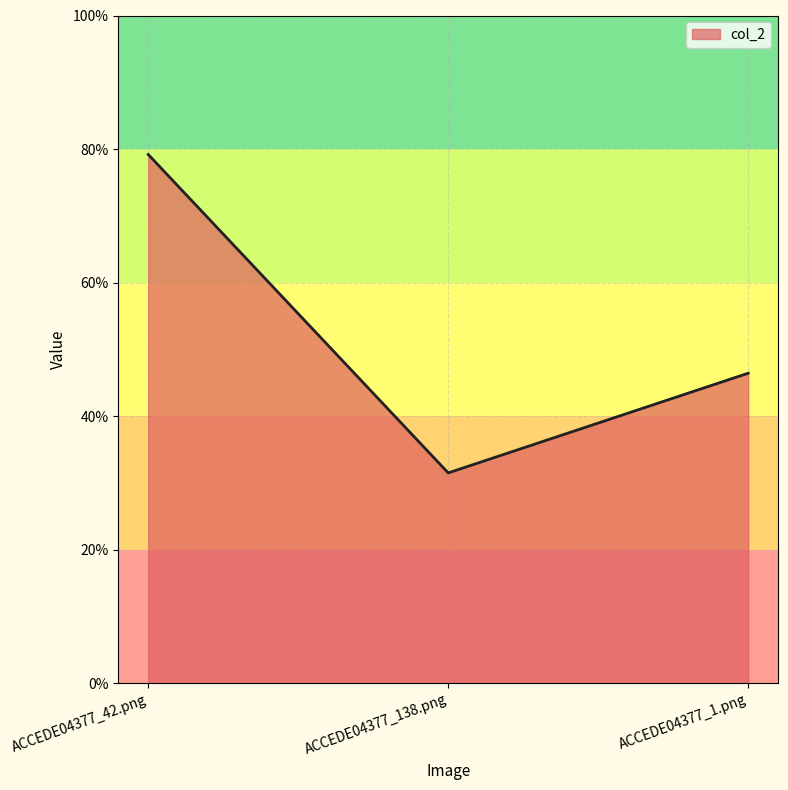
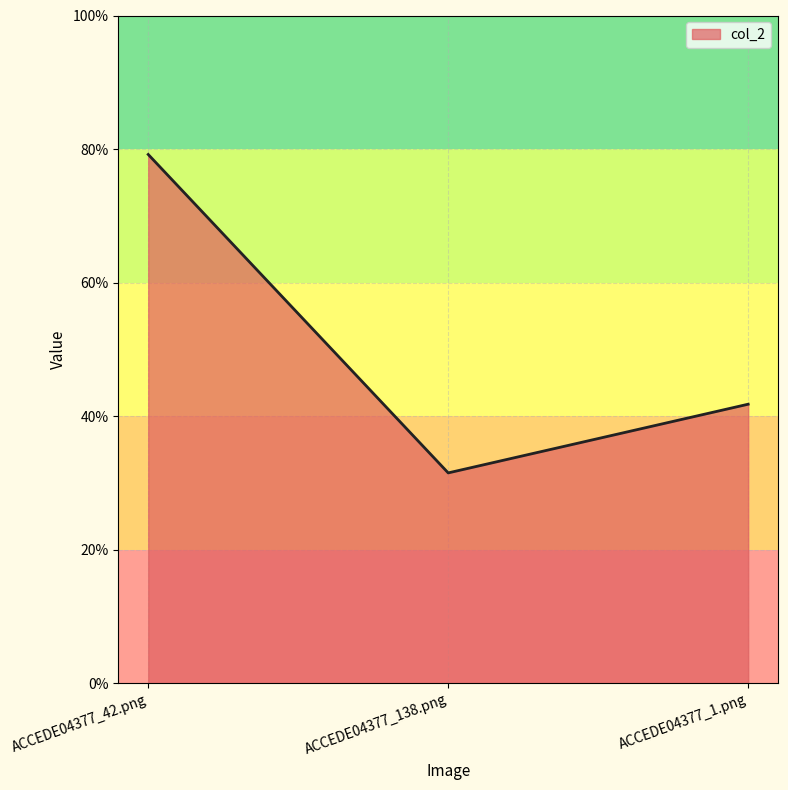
  {
    "ACCEDE04377_42.png": "79%",
    "ACCEDE04377_138.png": "32%",
-   "ACCEDE04377_1.png": "46%"
+   "ACCEDE04377_1.png": "42%"
  }
